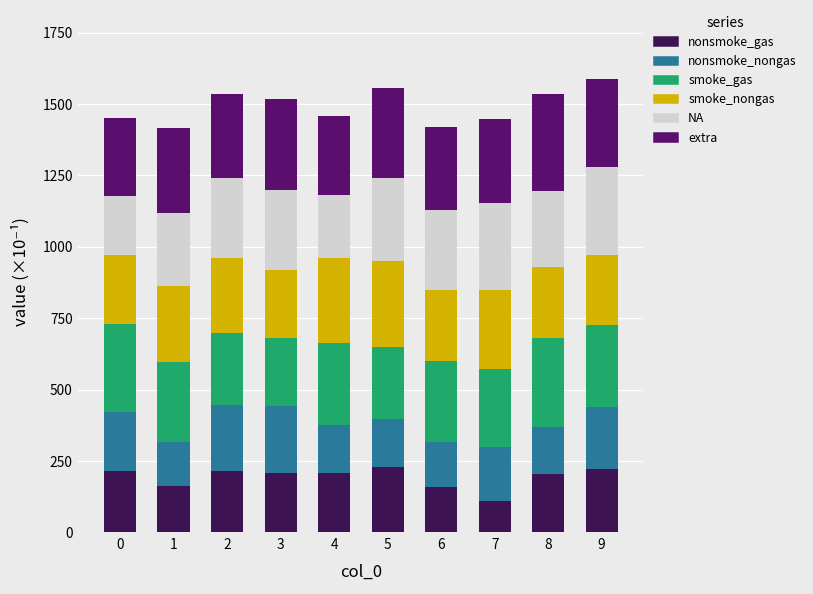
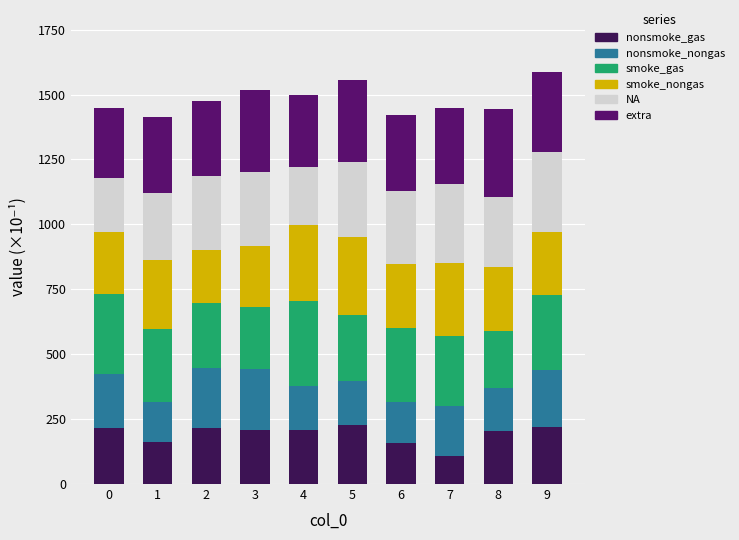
  {
    "nonsmoke_nongas": {
      "0": 210,
      "1": 150,
      "2": 230,
      "3": 230,
      "4": 170,
      "5": 170,
      "6": 160,
      "7": 190,
      "8": 160,
      "9": 220
    },
    "smoke_gas": {
      "0": 310,
      "1": 280,
      "2": 250,
      "3": 240,
-     "4": 290,
+     "4": 330,
      "5": 250,
      "6": 280,
      "7": 270,
-     "8": 310,
+     "8": 220,
      "9": 290
    },
    "smoke_nongas": {
      "0": 240,
      "1": 270,
-     "2": 260,
+     "2": 200,
      "3": 240,
      "4": 300,
      "5": 300,
      "6": 250,
      "7": 280,
      "8": 250,
      "9": 250
    },
    "NA": {
      "0": 210,
      "1": 260,
      "2": 280,
      "3": 280,
      "4": 220,
      "5": 290,
      "6": 280,
      "7": 310,
      "8": 270,
      "9": 310
    }
  }
